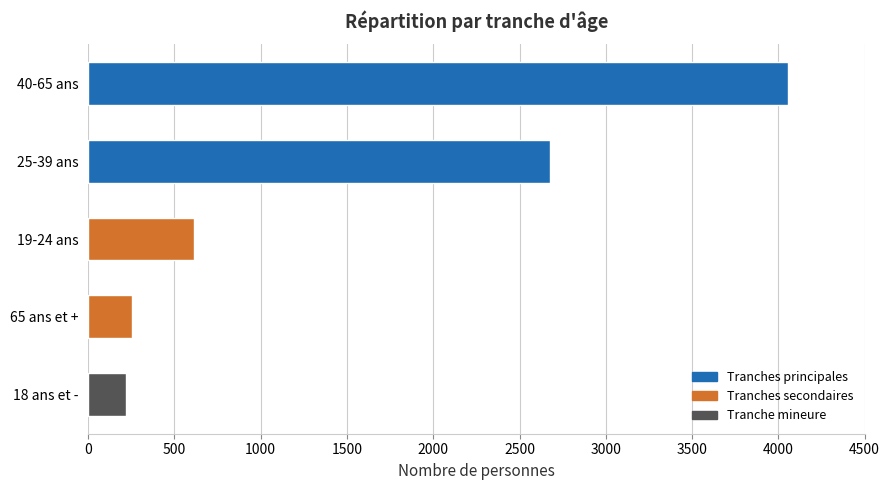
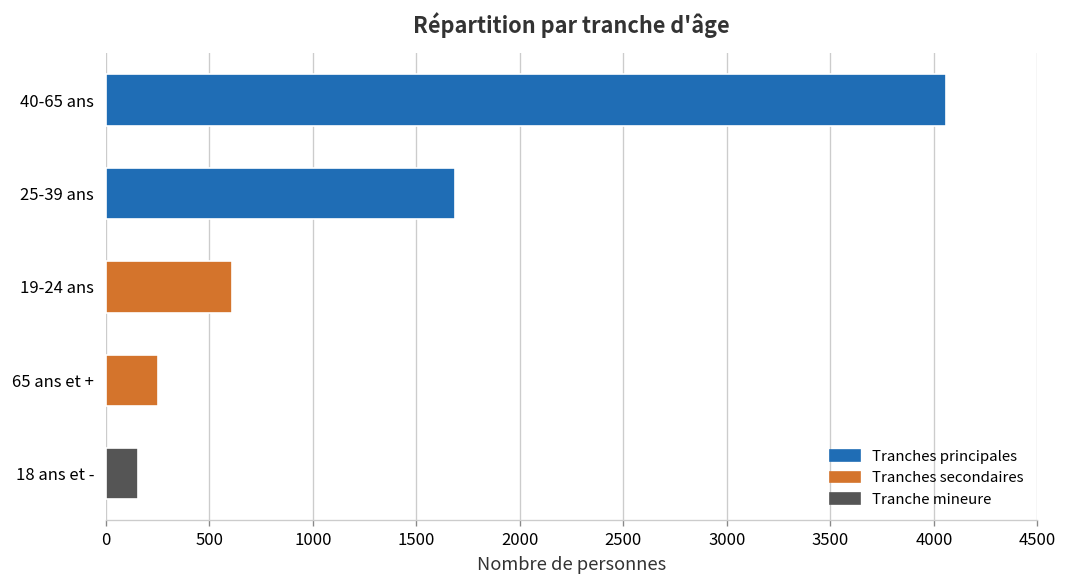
  {
    "40-65 ans": 4060,
-   "25-39 ans": 2680,
+   "25-39 ans": 1690,
    "19-24 ans": 610,
    "65 ans et +": 250,
-   "18 ans et -": 220
+   "18 ans et -": 160
  }
